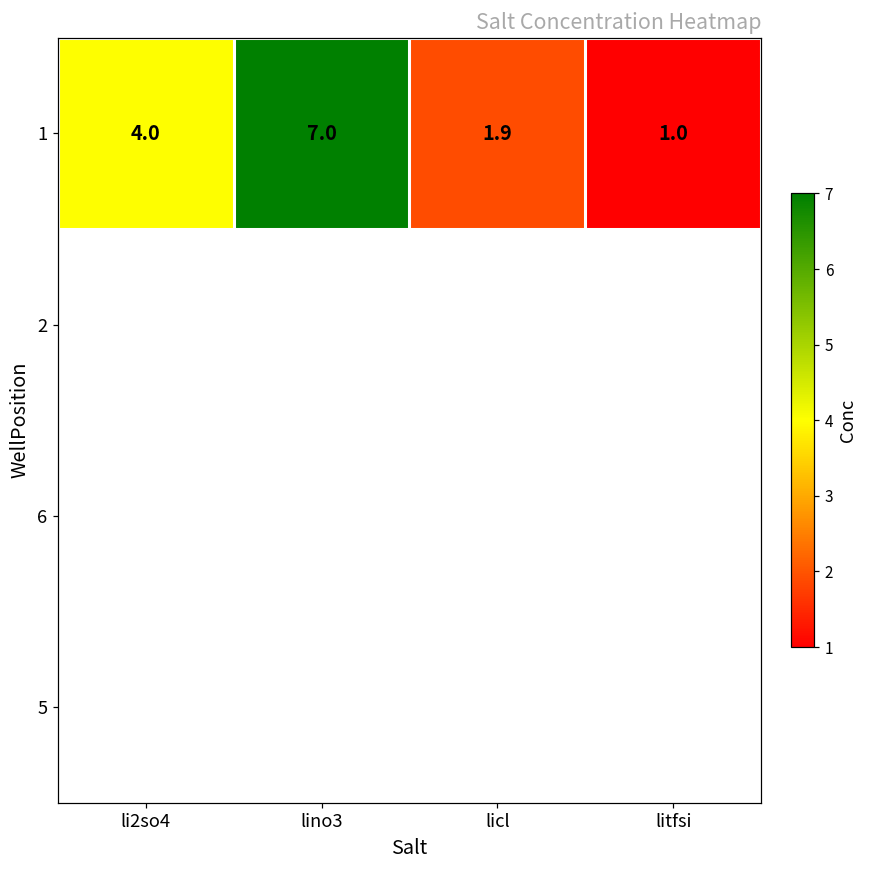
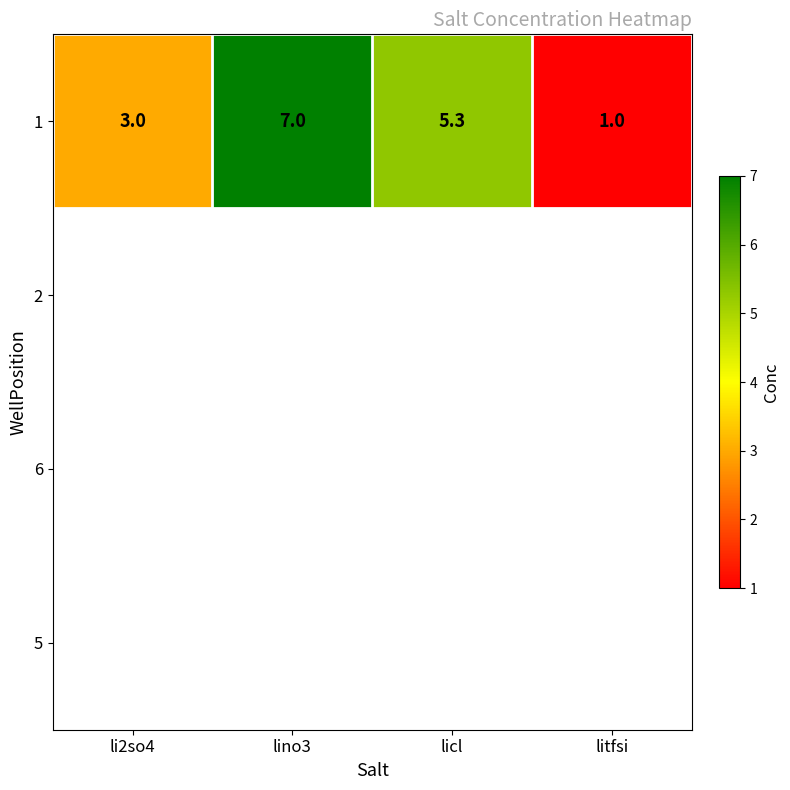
  {
    "1": {
-     "li2so4": 4.0,
+     "li2so4": 3.0,
      "lino3": 7.0,
-     "licl": 1.9,
+     "licl": 5.3,
      "litfsi": 1.0
    }
  }
